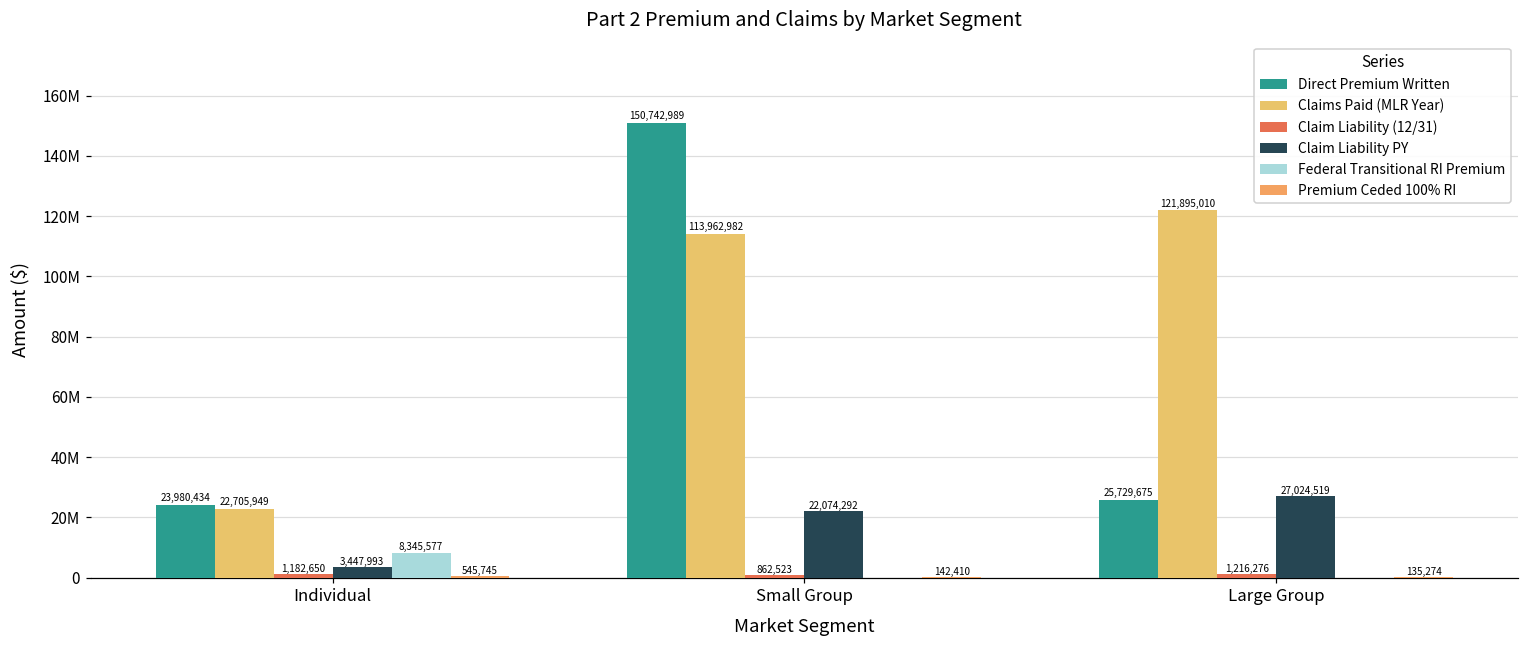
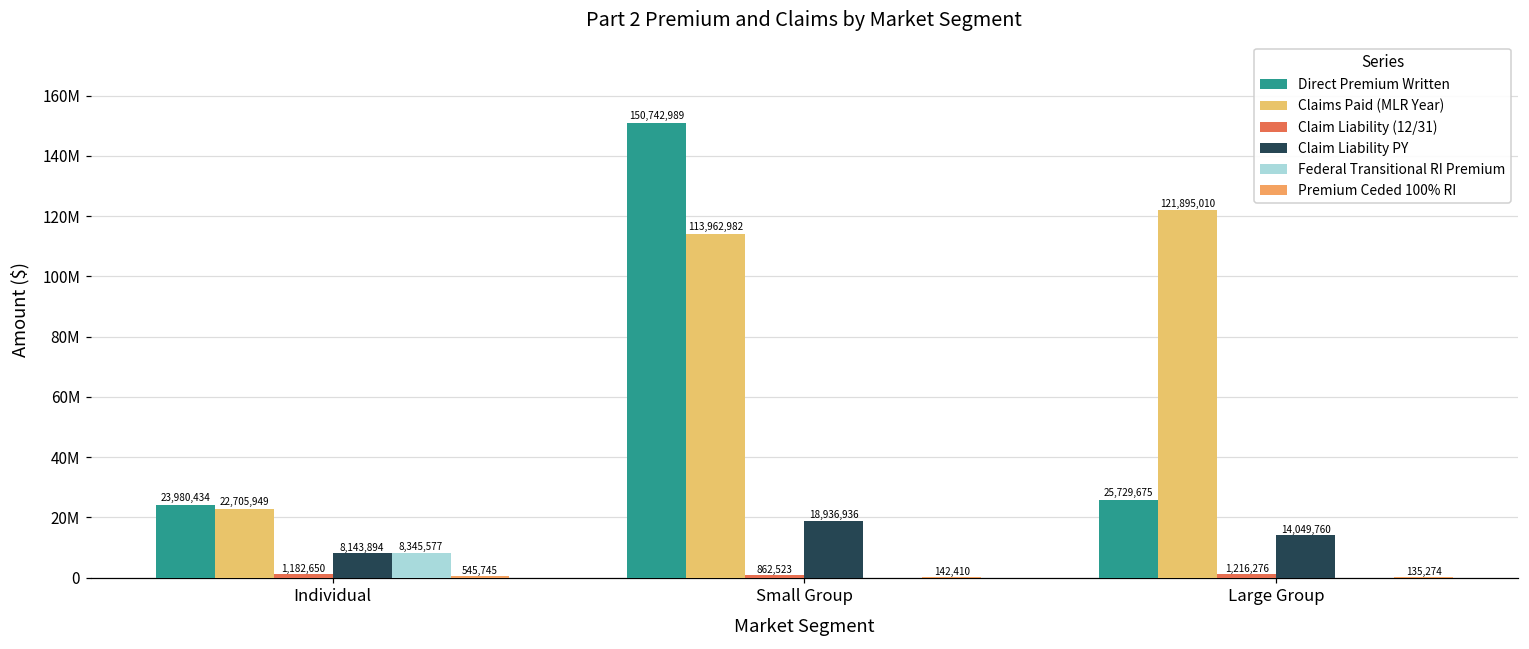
  {
    "Direct Premium Written": {
      "Individual": "23,980,434",
      "Small Group": "150,742,989",
      "Large Group": "25,729,675"
    },
    "Claim Liability PY": {
-     "Individual": "3,447,993",
-     "Small Group": "22,074,292",
-     "Large Group": "27,024,519"
+     "Individual": "8,143,894",
+     "Small Group": "18,936,936",
+     "Large Group": "14,049,760"
    },
    "Federal Transitional RI Premium": {
      "Individual": "8,345,577"
    }
  }
